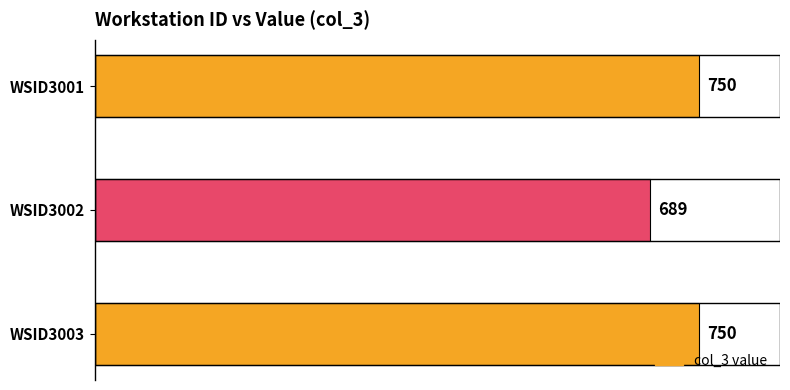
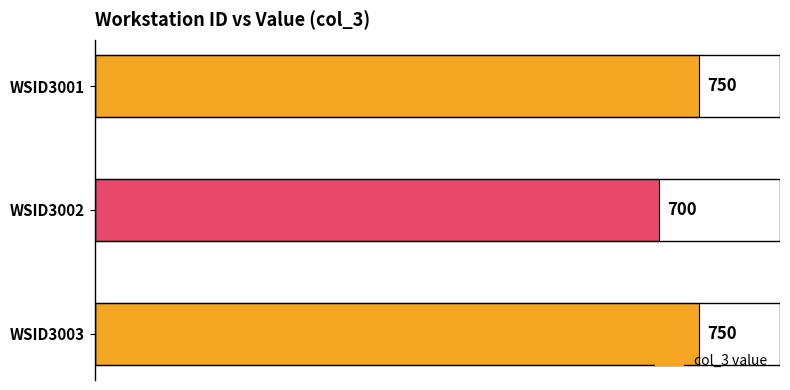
  {
    "WSID3001": 750,
-   "WSID3002": 689,
+   "WSID3002": 700,
    "WSID3003": 750
  }
